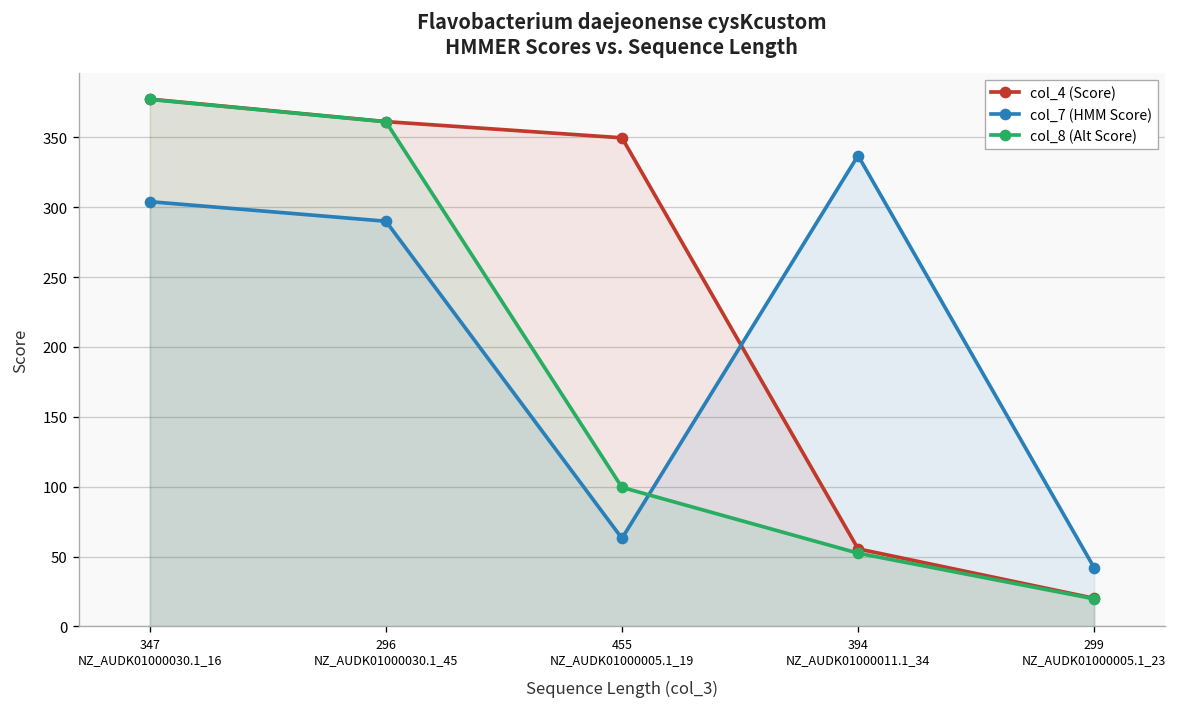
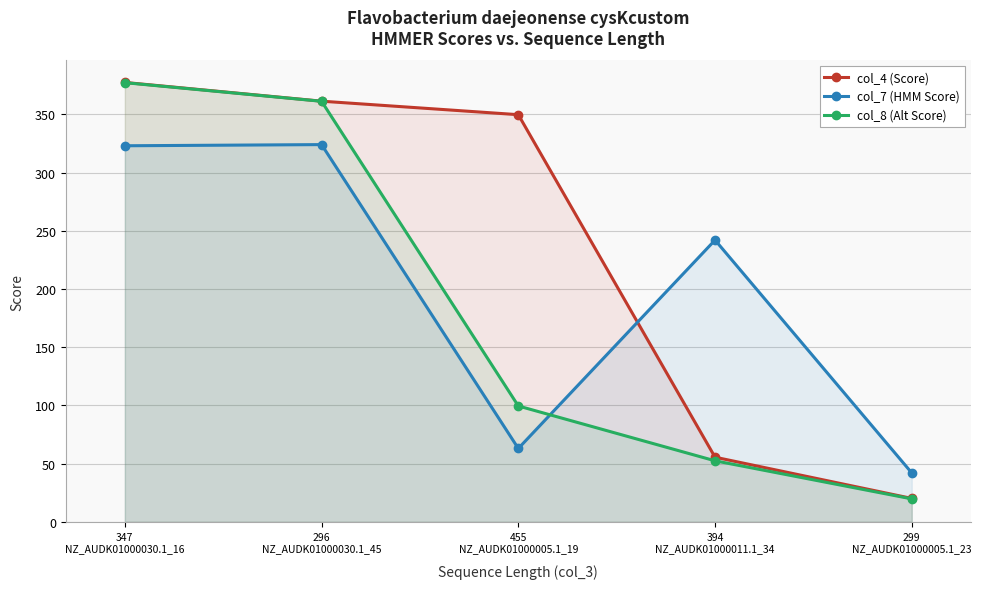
  {
    "col_4 (Score)": {
      "455 NZ_AUDK01000005.1_19": 350,
      "394 NZ_AUDK01000011.1_34": 56
    },
    "col_7 (HMM Score)": {
-     "347 NZ_AUDK01000030.1_16": 304,
-     "296 NZ_AUDK01000030.1_45": 290,
+     "347 NZ_AUDK01000030.1_16": 323,
+     "296 NZ_AUDK01000030.1_45": 324,
      "455 NZ_AUDK01000005.1_19": 63,
-     "394 NZ_AUDK01000011.1_34": 337,
+     "394 NZ_AUDK01000011.1_34": 242,
      "299 NZ_AUDK01000005.1_23": 42
    },
    "col_8 (Alt Score)": {
      "455 NZ_AUDK01000005.1_19": 100,
      "394 NZ_AUDK01000011.1_34": 52
    }
  }
